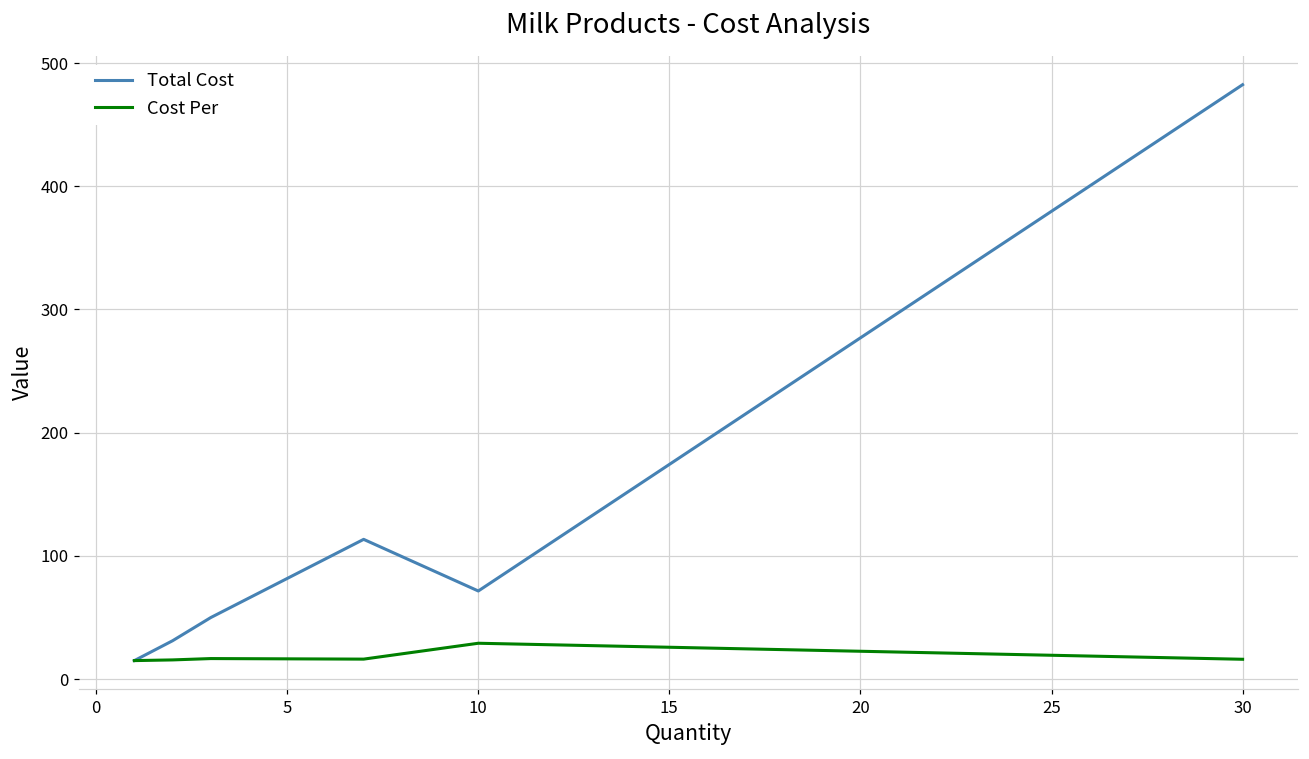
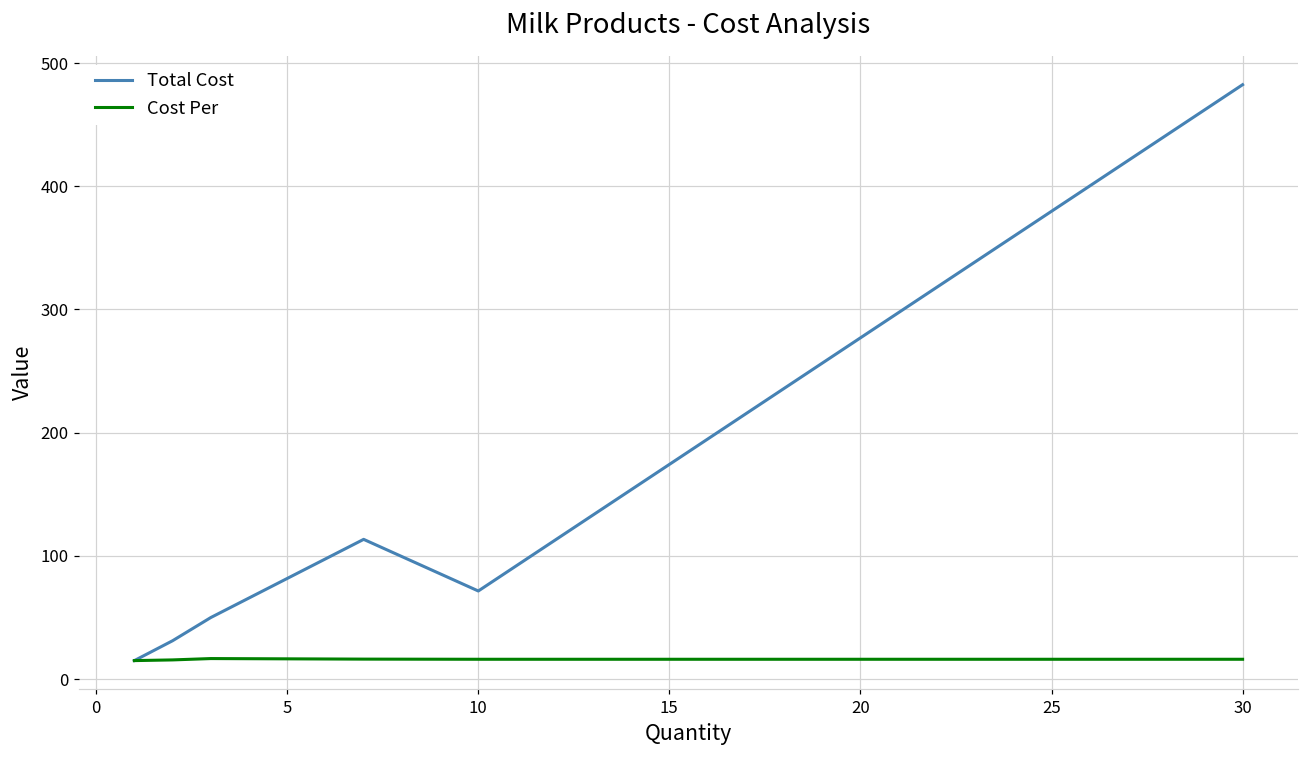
  {
    "Total Cost": {
      "10": 72,
      "30": 482
    },
    "Cost Per": {
-     "10": 29,
+     "10": 16,
      "30": 16
    }
  }
